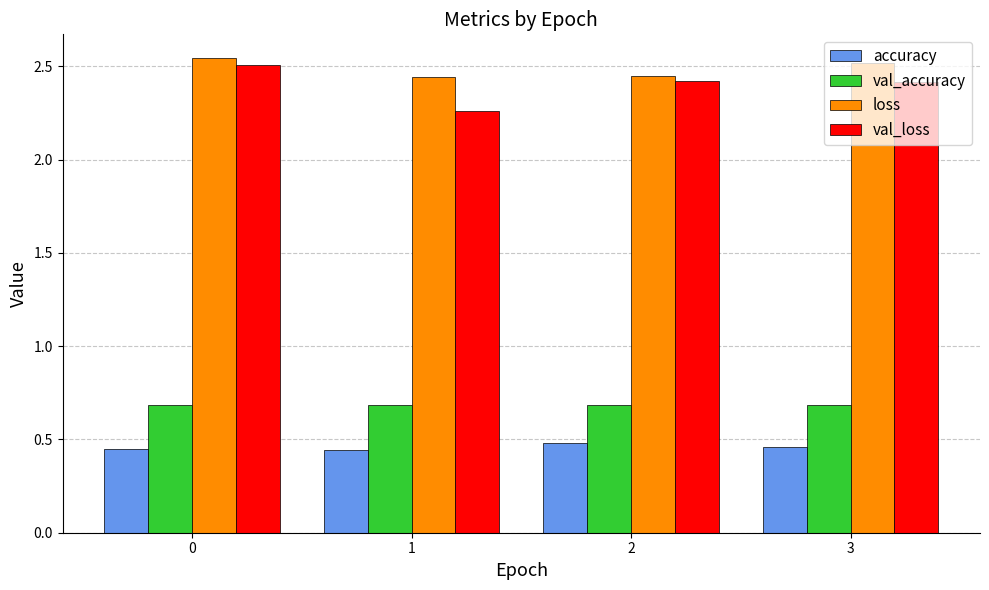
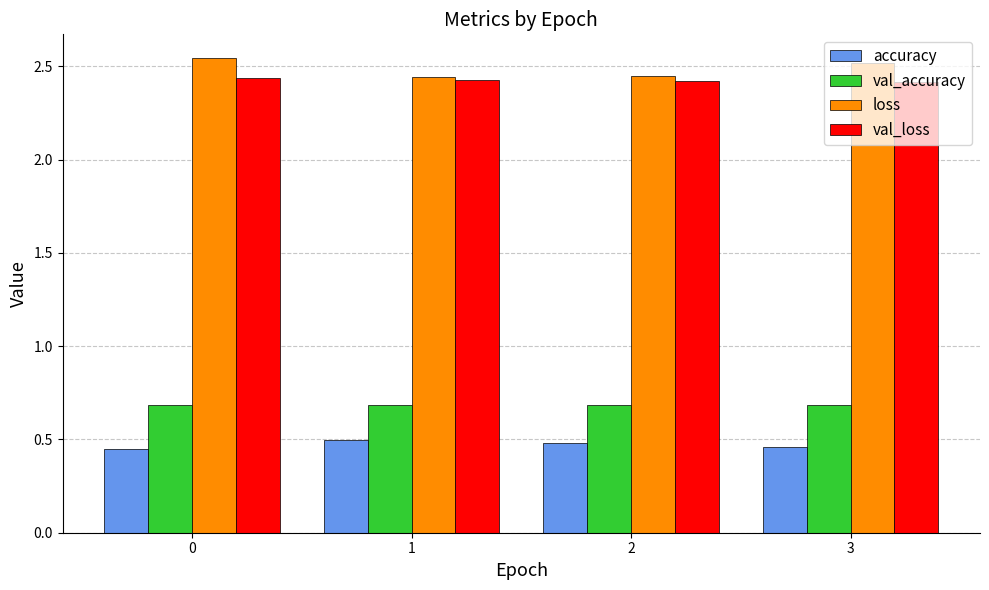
  {
    "accuracy": {
      "0": 0.45,
-     "1": 0.44,
+     "1": 0.50,
      "2": 0.48,
      "3": 0.46
    },
    "val_accuracy": {
      "0": 0.68,
      "1": 0.68,
      "2": 0.68,
      "3": 0.68
    },
    "loss": {
      "0": 2.54,
      "1": 2.44,
      "2": 2.45
    },
    "val_loss": {
-     "0": 2.51,
-     "1": 2.26,
+     "0": 2.44,
+     "1": 2.43,
      "2": 2.42
    }
  }
